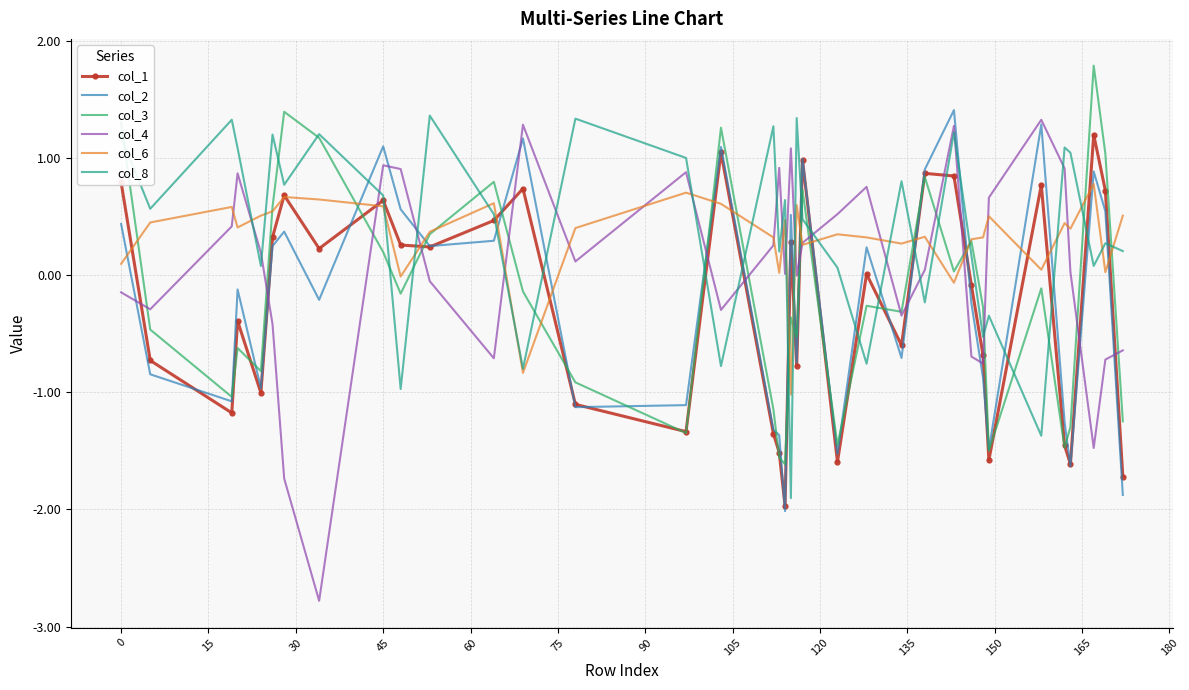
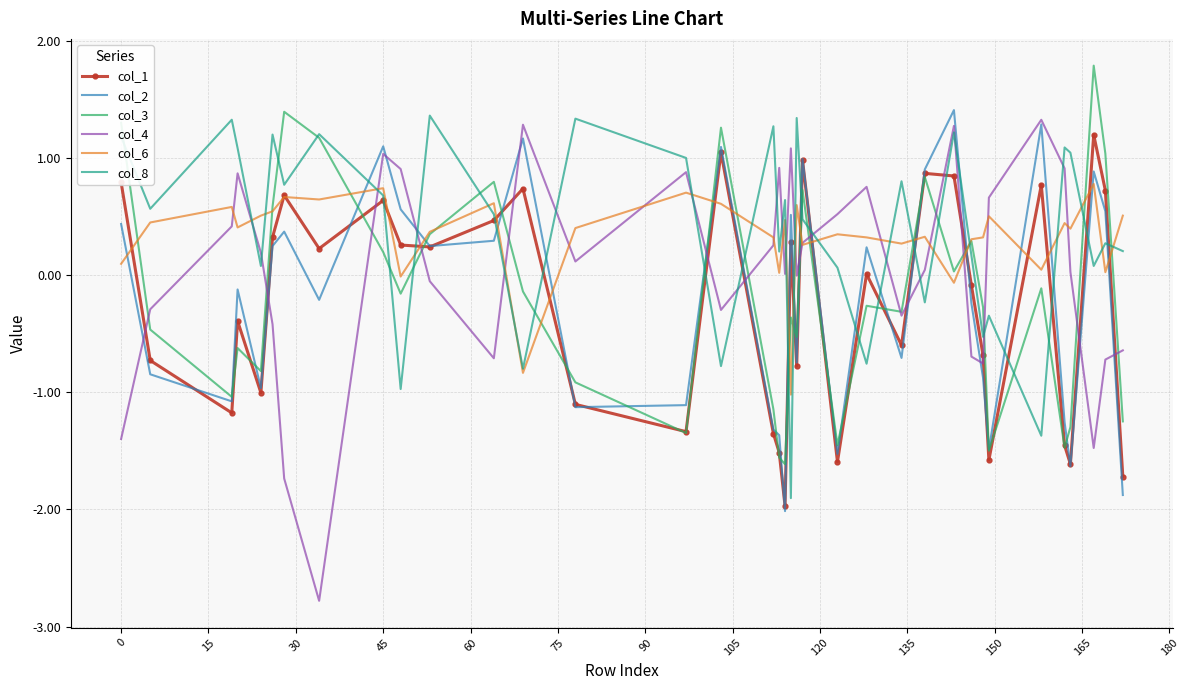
  {
    "col_1": {
      "45": 0.64
    },
    "col_2": {
      "0": 0.44,
      "45": 1.10
    },
    "col_4": {
-     "0": -0.15,
-     "45": 0.94
+     "0": -1.40,
+     "45": 1.03
    },
    "col_6": {
      "0": 0.10,
-     "45": 0.59
+     "45": 0.74
    }
  }
